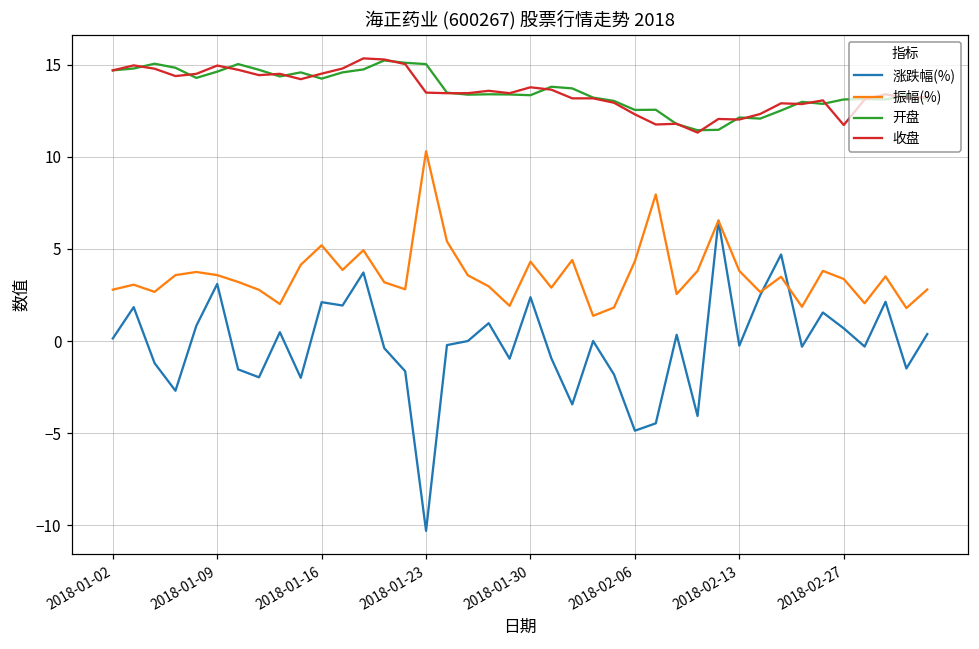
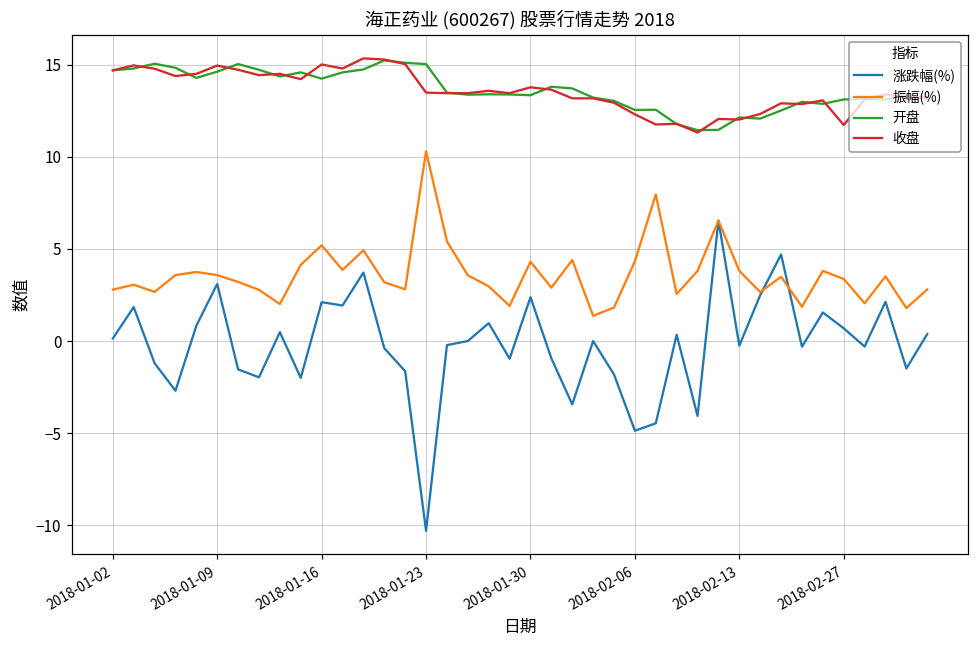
  {
    "涨跌幅(%)": {
      "2018-01-02": 0.1,
      "2018-01-09": 3.1,
      "2018-01-16": 2.1,
      "2018-01-23": -10.3,
      "2018-01-30": 2.4,
      "2018-02-06": -4.9,
      "2018-02-13": -0.3,
      "2018-02-27": 0.7
    },
    "振幅(%)": {
      "2018-01-02": 2.8,
      "2018-01-09": 3.6,
      "2018-01-16": 5.2,
      "2018-01-23": 10.3,
      "2018-01-30": 4.3,
      "2018-02-06": 4.3,
      "2018-02-13": 3.8,
      "2018-02-27": 3.4
    },
    "开盘": {
      "2018-01-09": 14.6,
      "2018-01-16": 14.3,
      "2018-01-23": 15.0,
      "2018-01-30": 13.4,
      "2018-02-06": 12.6,
      "2018-02-27": 13.1
    },
    "收盘": {
      "2018-01-09": 15.0,
-     "2018-01-16": 14.5,
+     "2018-01-16": 15.0,
      "2018-01-23": 13.5,
      "2018-01-30": 13.8,
      "2018-02-06": 12.3,
      "2018-02-27": 11.7
    }
  }
